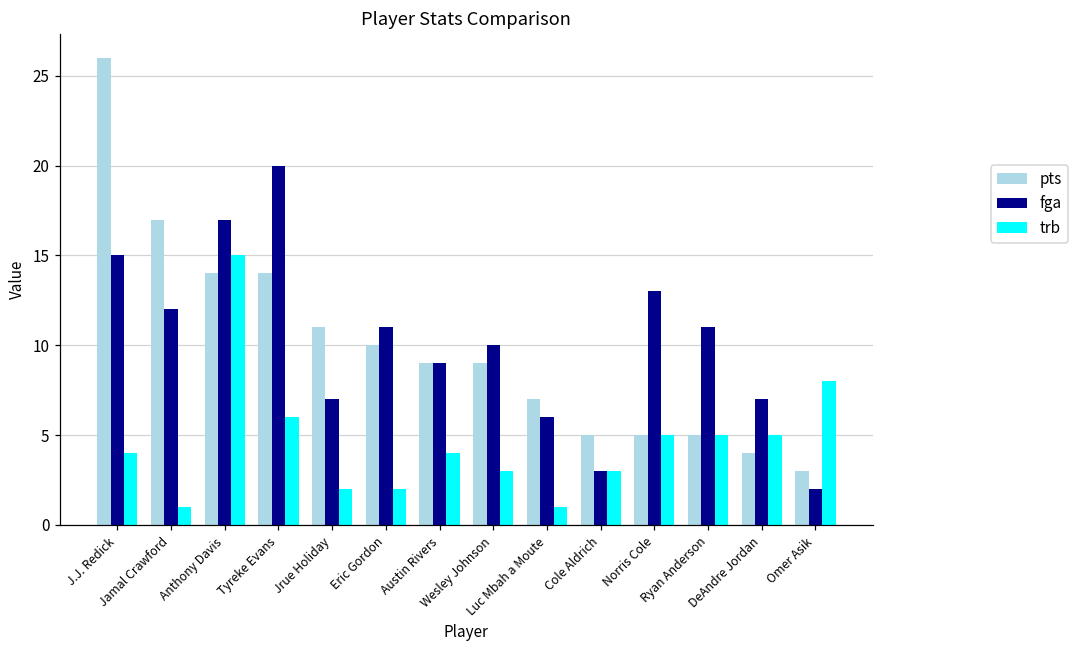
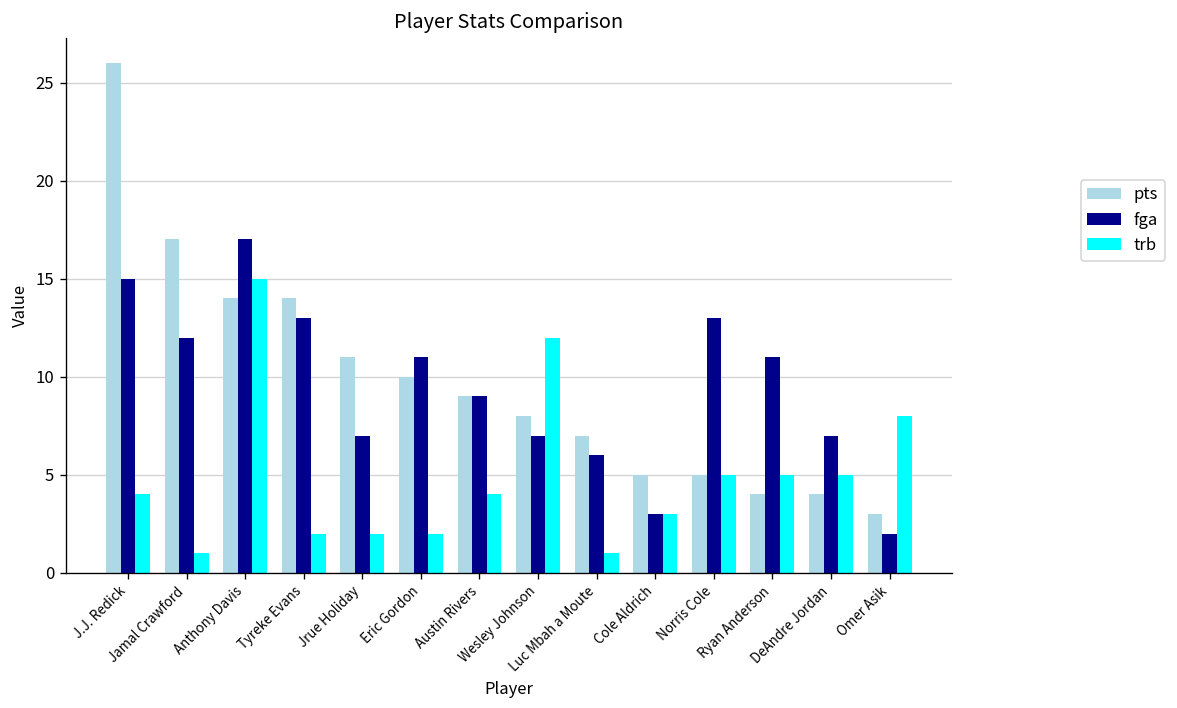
  {
    "pts": {
      "J.J. Redick": 26,
      "Jamal Crawford": 17,
      "Anthony Davis": 14,
      "Tyreke Evans": 14,
      "Jrue Holiday": 11,
      "Eric Gordon": 10,
      "Austin Rivers": 9,
-     "Wesley Johnson": 9,
+     "Wesley Johnson": 8,
      "Luc Mbah a Moute": 7,
      "Cole Aldrich": 5,
      "Norris Cole": 5,
-     "Ryan Anderson": 5,
+     "Ryan Anderson": 4,
      "DeAndre Jordan": 4,
      "Omer Asik": 3
    },
    "fga": {
      "J.J. Redick": 15,
      "Jamal Crawford": 12,
      "Anthony Davis": 17,
-     "Tyreke Evans": 20,
+     "Tyreke Evans": 13,
      "Jrue Holiday": 7,
      "Eric Gordon": 11,
      "Austin Rivers": 9,
-     "Wesley Johnson": 10,
+     "Wesley Johnson": 7,
      "Luc Mbah a Moute": 6,
      "Cole Aldrich": 3,
      "Norris Cole": 13,
      "Ryan Anderson": 11,
      "DeAndre Jordan": 7,
      "Omer Asik": 2
    },
    "trb": {
      "J.J. Redick": 4,
      "Jamal Crawford": 1,
      "Anthony Davis": 15,
-     "Tyreke Evans": 6,
+     "Tyreke Evans": 2,
      "Jrue Holiday": 2,
      "Eric Gordon": 2,
      "Austin Rivers": 4,
-     "Wesley Johnson": 3,
+     "Wesley Johnson": 12,
      "Luc Mbah a Moute": 1,
      "Cole Aldrich": 3,
      "Norris Cole": 5,
      "Ryan Anderson": 5,
      "DeAndre Jordan": 5,
      "Omer Asik": 8
    }
  }
